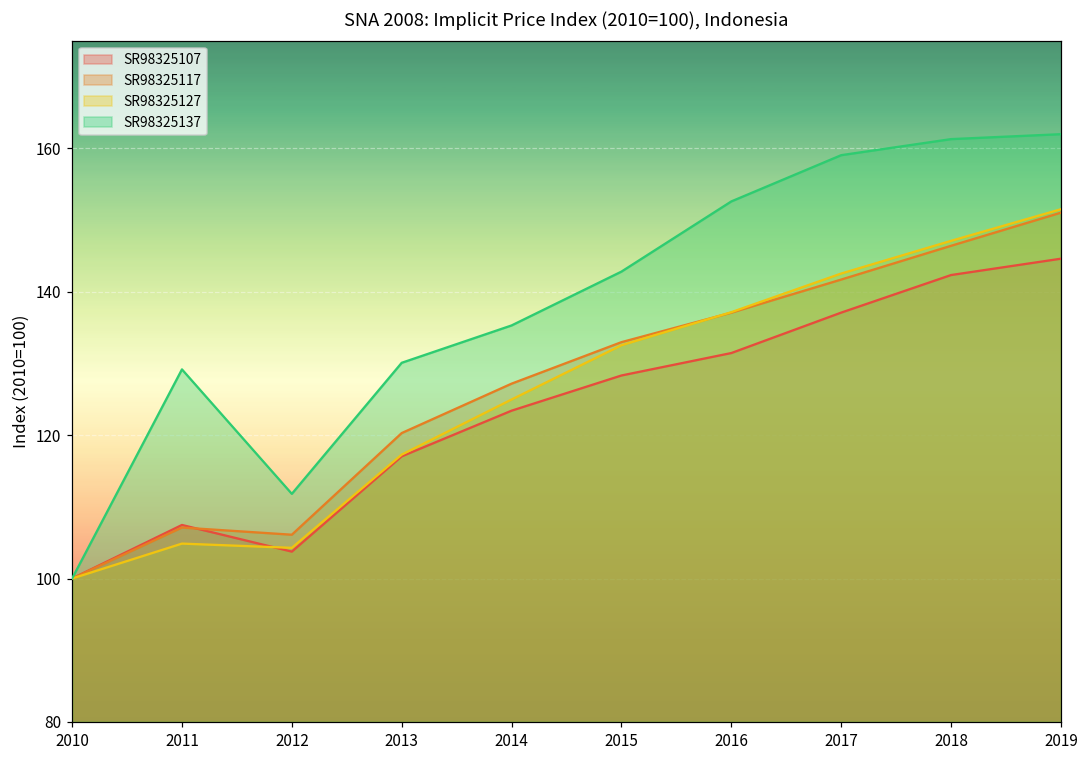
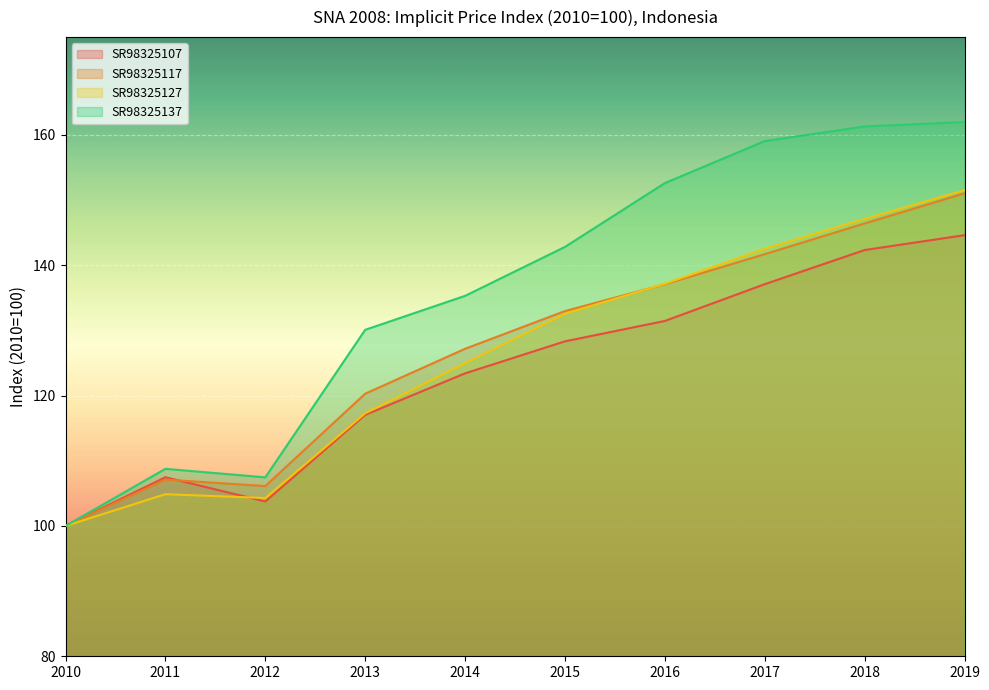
  {
    "SR98325137": {
-     "2011": 129,
-     "2012": 112,
+     "2011": 109,
+     "2012": 107,
      "2013": 130,
      "2014": 135,
      "2015": 143,
      "2016": 153,
      "2017": 159,
      "2018": 161,
      "2019": 162
    }
  }
